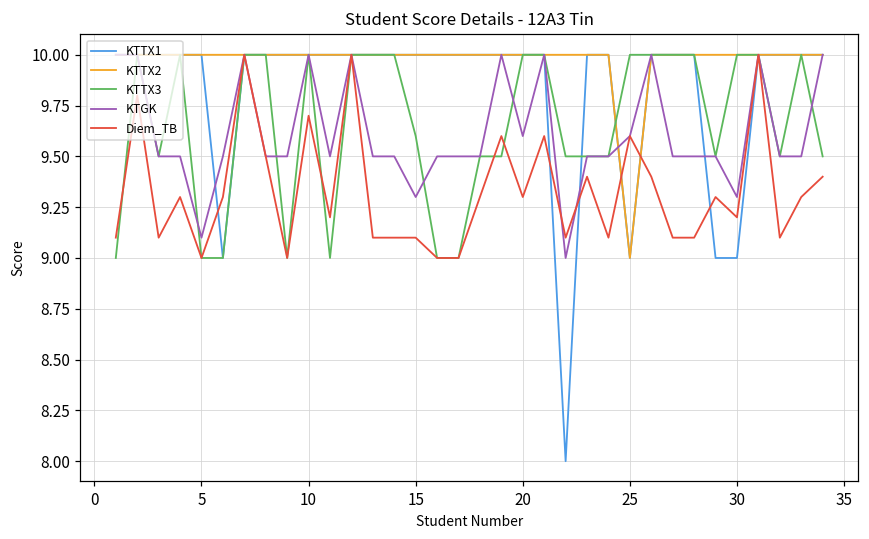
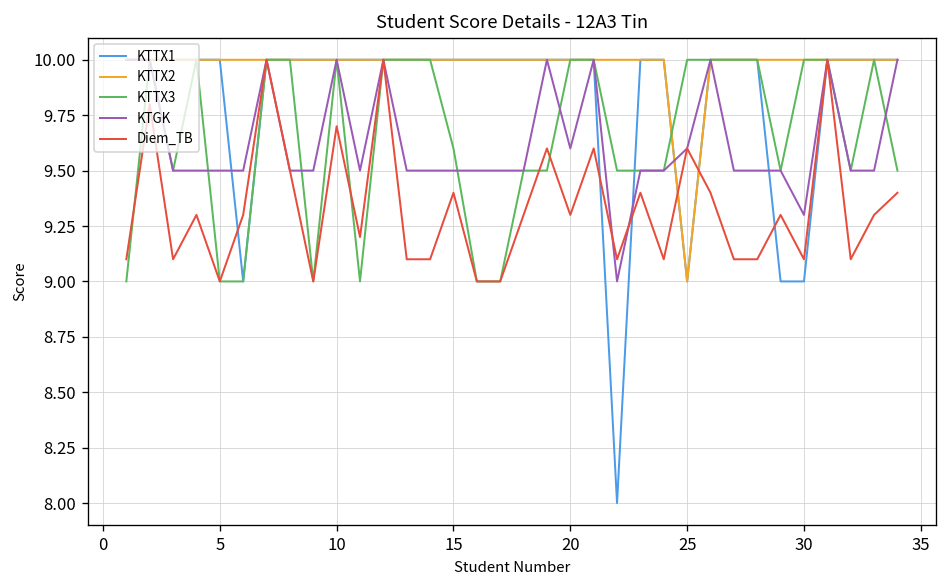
  {
    "KTTX1": {
      "30": 9.0
    },
    "KTTX3": {
      "15": 9.6,
      "25": 10.0
    },
    "KTGK": {
-     "5": 9.1,
-     "15": 9.3,
+     "5": 9.5,
+     "15": 9.5,
      "20": 9.6,
      "30": 9.3
    },
    "Diem_TB": {
      "10": 9.7,
-     "15": 9.1,
+     "15": 9.4,
      "20": 9.3,
-     "30": 9.2
+     "30": 9.1
    }
  }
